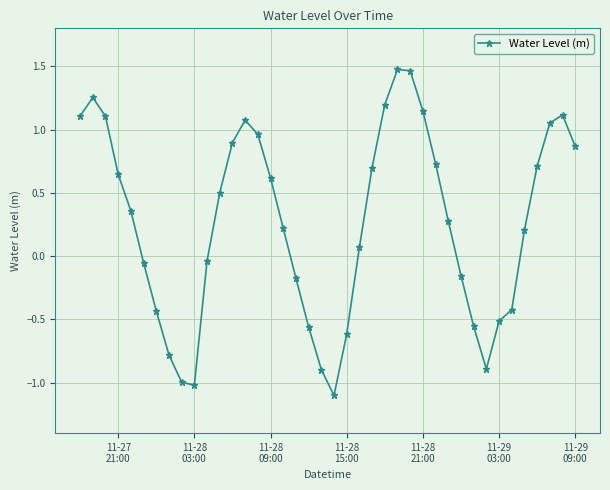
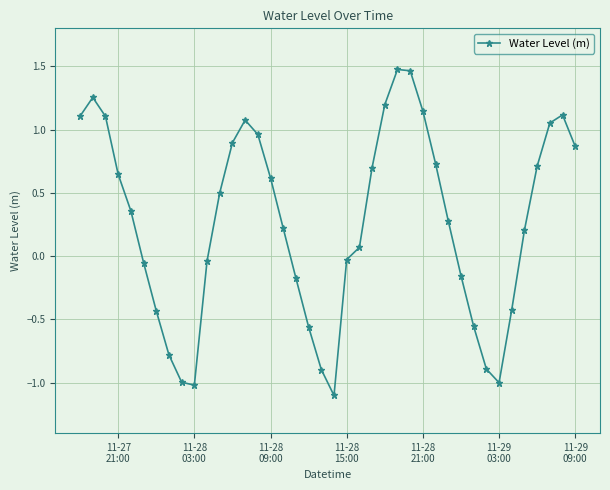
  {
    "11-27 21:00": 0.65,
    "11-28 03:00": -1.02,
    "11-28 09:00": 0.62,
-   "11-28 15:00": -0.62,
+   "11-28 15:00": -0.03,
    "11-28 21:00": 1.15,
-   "11-29 03:00": -0.51,
+   "11-29 03:00": -1.00,
    "11-29 09:00": 0.87
  }
